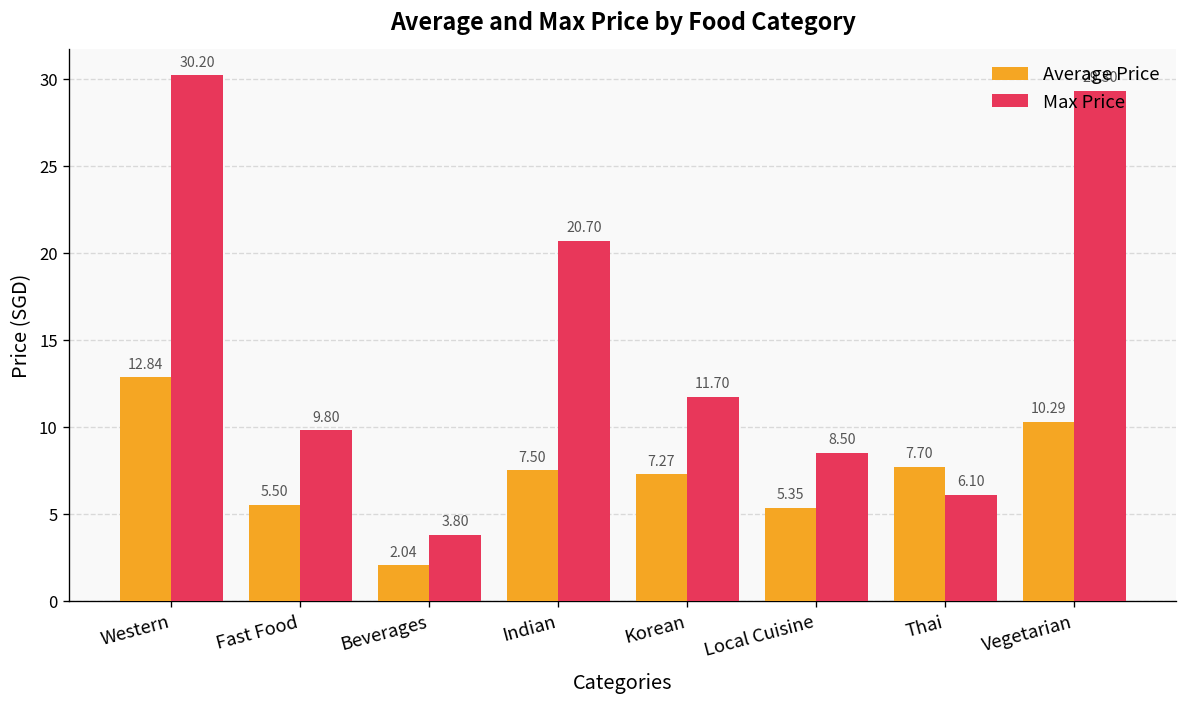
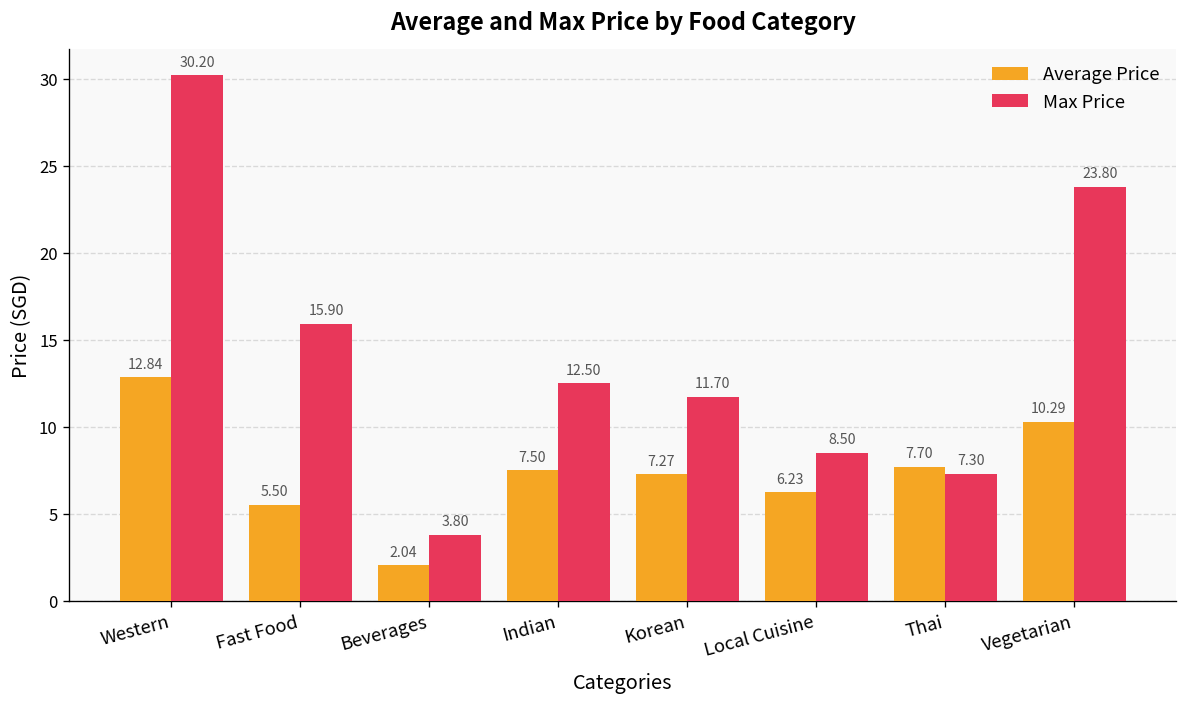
  {
    "Average Price": {
      "Western": 12.84,
      "Fast Food": 5.50,
      "Beverages": 2.04,
      "Indian": 7.50,
      "Korean": 7.27,
-     "Local Cuisine": 5.35,
+     "Local Cuisine": 6.23,
      "Thai": 7.70,
      "Vegetarian": 10.29
    },
    "Max Price": {
      "Western": 30.20,
-     "Fast Food": 9.80,
+     "Fast Food": 15.90,
      "Beverages": 3.80,
-     "Indian": 20.70,
+     "Indian": 12.50,
      "Korean": 11.70,
      "Local Cuisine": 8.50,
-     "Thai": 6.10,
-     "Vegetarian": 29.30
+     "Thai": 7.30,
+     "Vegetarian": 23.80
    }
  }
